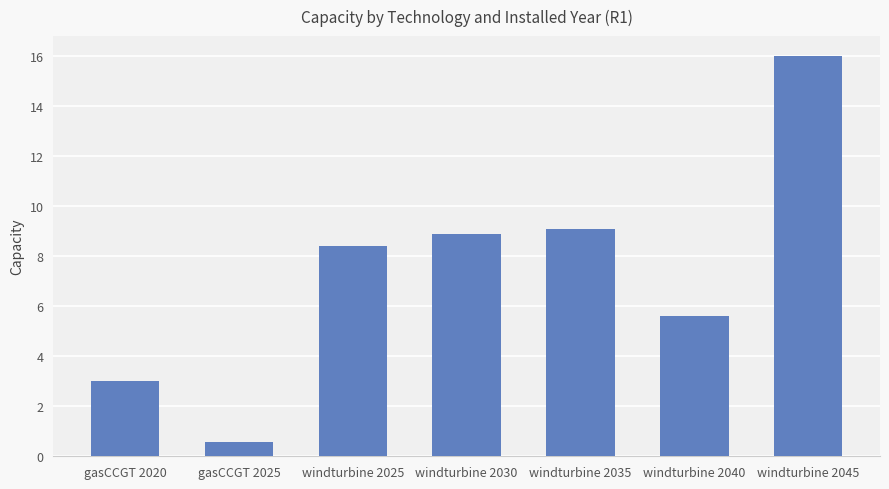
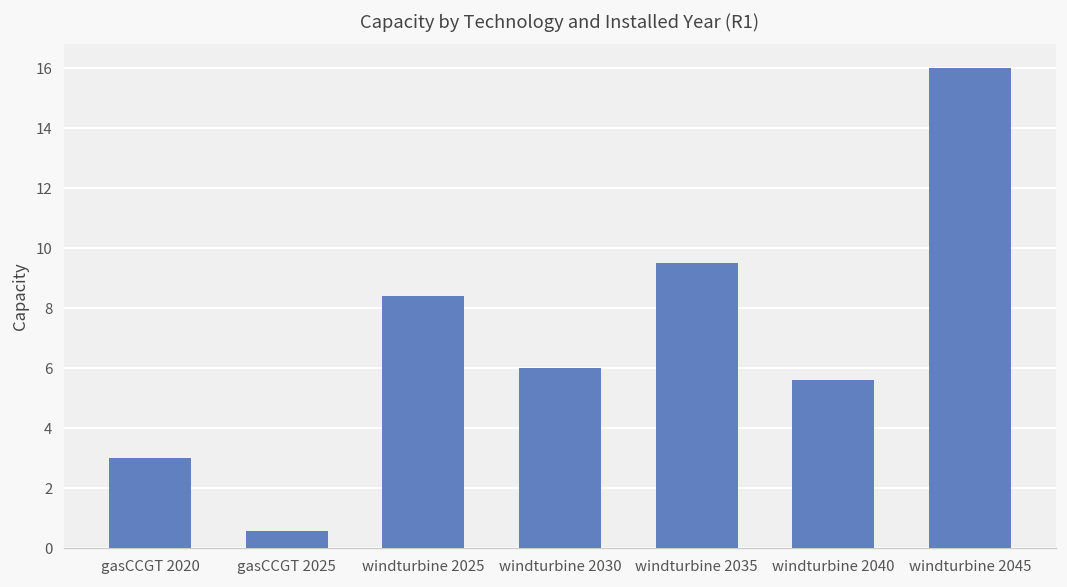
  {
    "gasCCGT 2020": 3.0,
    "gasCCGT 2025": 0.6,
    "windturbine 2025": 8.4,
-   "windturbine 2030": 8.9,
-   "windturbine 2035": 9.1,
+   "windturbine 2030": 6.0,
+   "windturbine 2035": 9.5,
    "windturbine 2040": 5.6,
    "windturbine 2045": 16.0
  }
